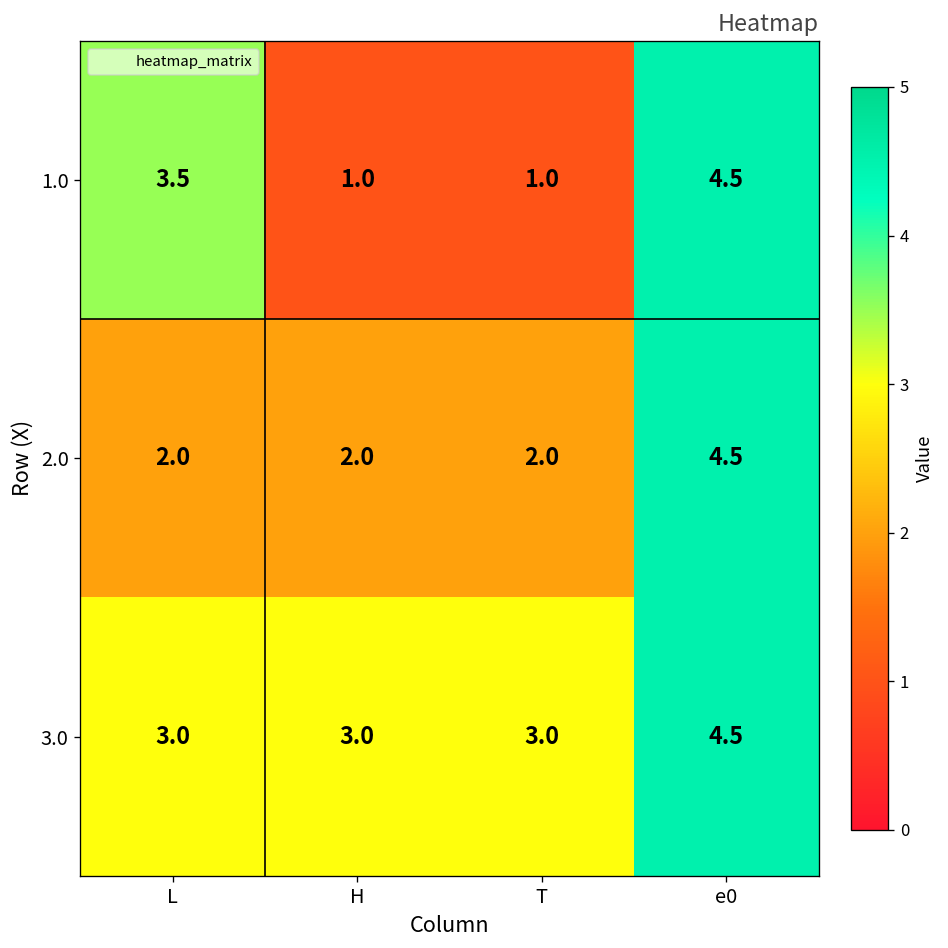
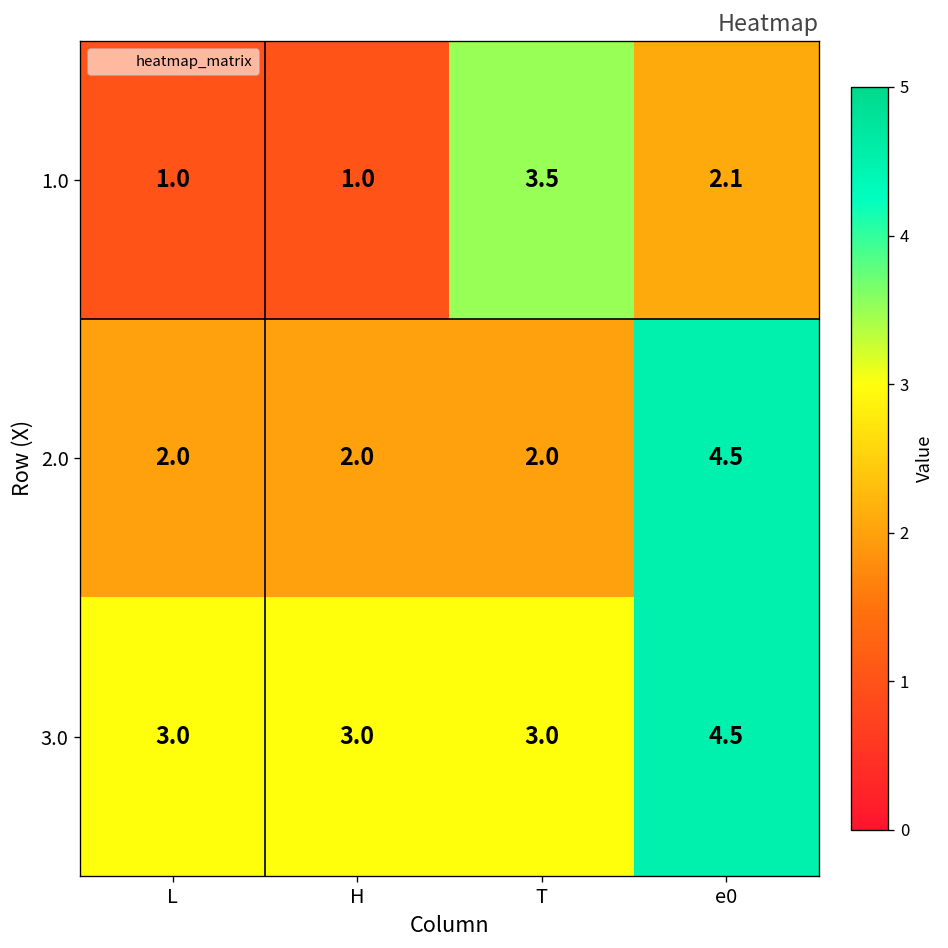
  {
    "1.0": {
-     "L": 3.5,
+     "L": 1.0,
      "H": 1.0,
-     "T": 1.0,
-     "e0": 4.5
+     "T": 3.5,
+     "e0": 2.1
    },
    "2.0": {
      "L": 2.0,
      "H": 2.0,
      "T": 2.0,
      "e0": 4.5
    },
    "3.0": {
      "L": 3.0,
      "H": 3.0,
      "T": 3.0,
      "e0": 4.5
    }
  }
